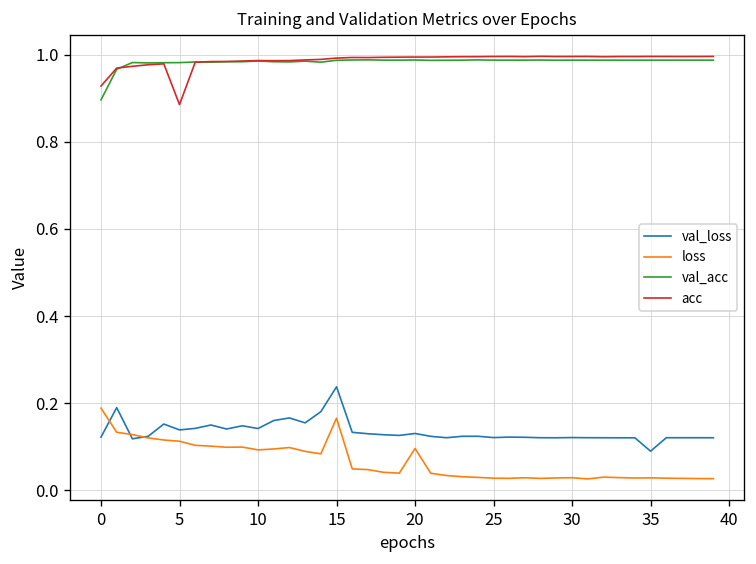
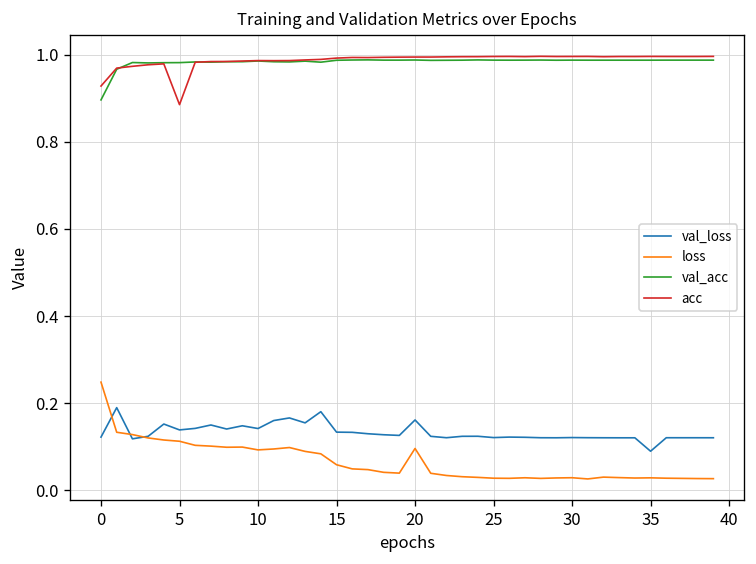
  {
    "val_loss": {
      "0": 0.12,
      "5": 0.14,
      "10": 0.14,
-     "15": 0.24,
-     "20": 0.13,
+     "15": 0.13,
+     "20": 0.16,
      "25": 0.12,
      "30": 0.12,
      "35": 0.09
    },
    "loss": {
-     "0": 0.19,
+     "0": 0.25,
      "5": 0.11,
      "10": 0.09,
-     "15": 0.17,
+     "15": 0.06,
      "20": 0.10,
      "25": 0.03,
      "30": 0.03,
      "35": 0.03
    },
    "val_acc": {
      "0": 0.90,
      "5": 0.98,
      "25": 0.99,
      "30": 0.99,
      "35": 0.99
    },
    "acc": {
      "0": 0.93,
      "5": 0.89,
      "25": 1.00,
      "30": 1.00,
      "35": 1.00
    }
  }
